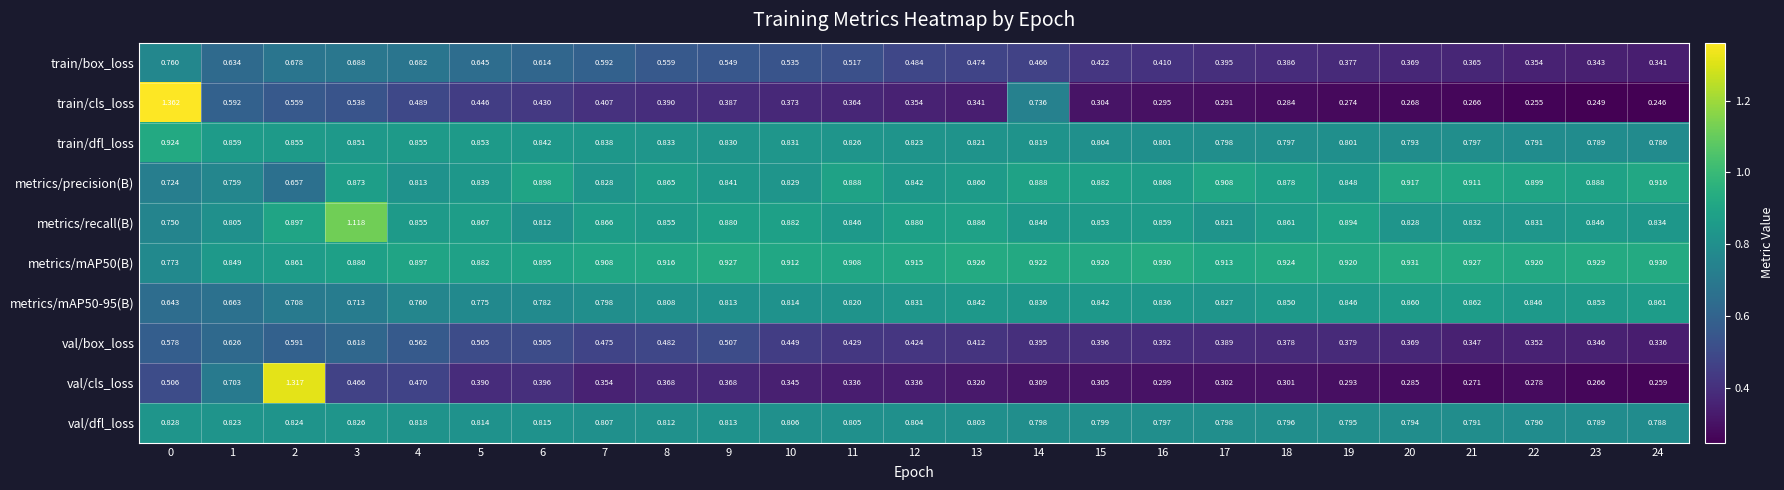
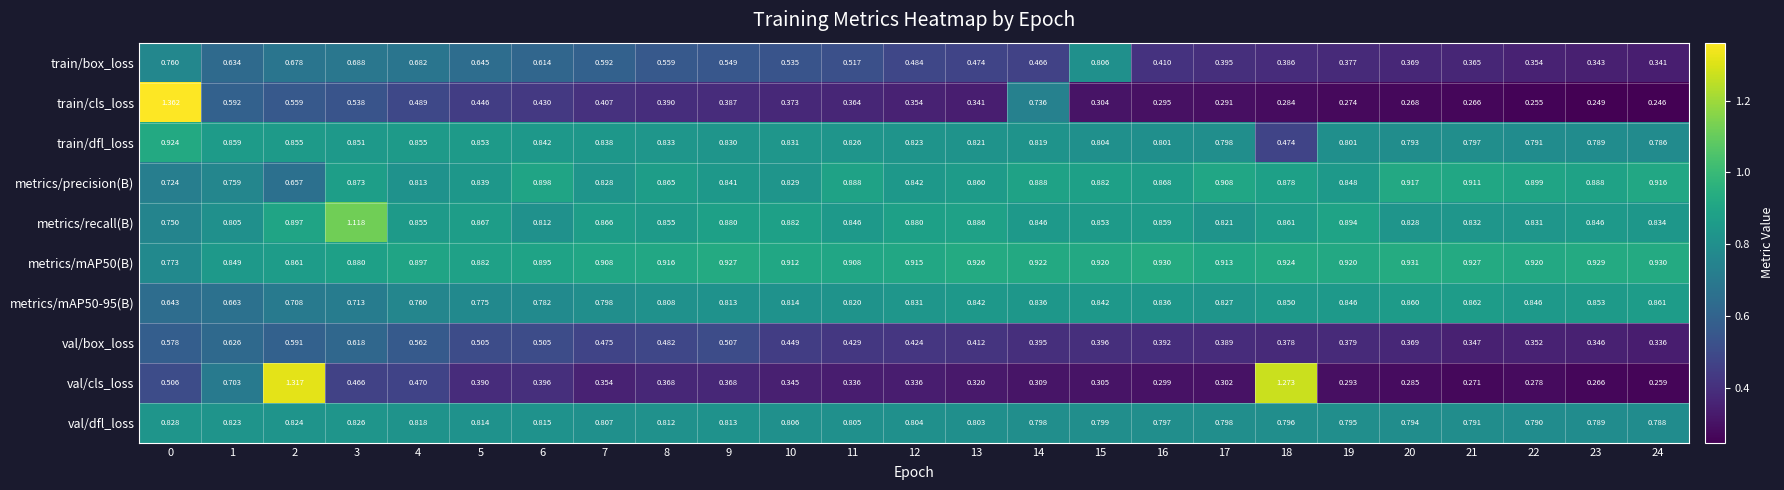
  {
    "train/box_loss": {
      "0": 0.760,
      "1": 0.634,
      "2": 0.678,
      "3": 0.688,
      "4": 0.682,
      "5": 0.645,
      "6": 0.614,
      "7": 0.592,
      "8": 0.559,
      "9": 0.549,
      "10": 0.535,
      "11": 0.517,
      "12": 0.484,
      "13": 0.474,
      "14": 0.466,
-     "15": 0.422,
+     "15": 0.806,
      "16": 0.410,
      "17": 0.395,
      "18": 0.386,
      "19": 0.377,
      "20": 0.369,
      "21": 0.365,
      "22": 0.354,
      "23": 0.343,
      "24": 0.341
    },
    "train/dfl_loss": {
      "0": 0.924,
      "1": 0.859,
      "2": 0.855,
      "3": 0.851,
      "4": 0.855,
      "5": 0.853,
      "6": 0.842,
      "7": 0.838,
      "8": 0.833,
      "9": 0.830,
      "10": 0.831,
      "11": 0.826,
      "12": 0.823,
      "13": 0.821,
      "14": 0.819,
      "15": 0.804,
      "16": 0.801,
      "17": 0.798,
-     "18": 0.797,
+     "18": 0.474,
      "19": 0.801,
      "20": 0.793,
      "21": 0.797,
      "22": 0.791,
      "23": 0.789,
      "24": 0.786
    },
    "val/cls_loss": {
      "0": 0.506,
      "1": 0.703,
      "2": 1.317,
      "3": 0.466,
      "4": 0.470,
      "5": 0.390,
      "6": 0.396,
      "7": 0.354,
      "8": 0.368,
      "9": 0.368,
      "10": 0.345,
      "11": 0.336,
      "12": 0.336,
      "13": 0.320,
      "14": 0.309,
      "15": 0.305,
      "16": 0.299,
      "17": 0.302,
-     "18": 0.301,
+     "18": 1.273,
      "19": 0.293,
      "20": 0.285,
      "21": 0.271,
      "22": 0.278,
      "23": 0.266,
      "24": 0.259
    }
  }
